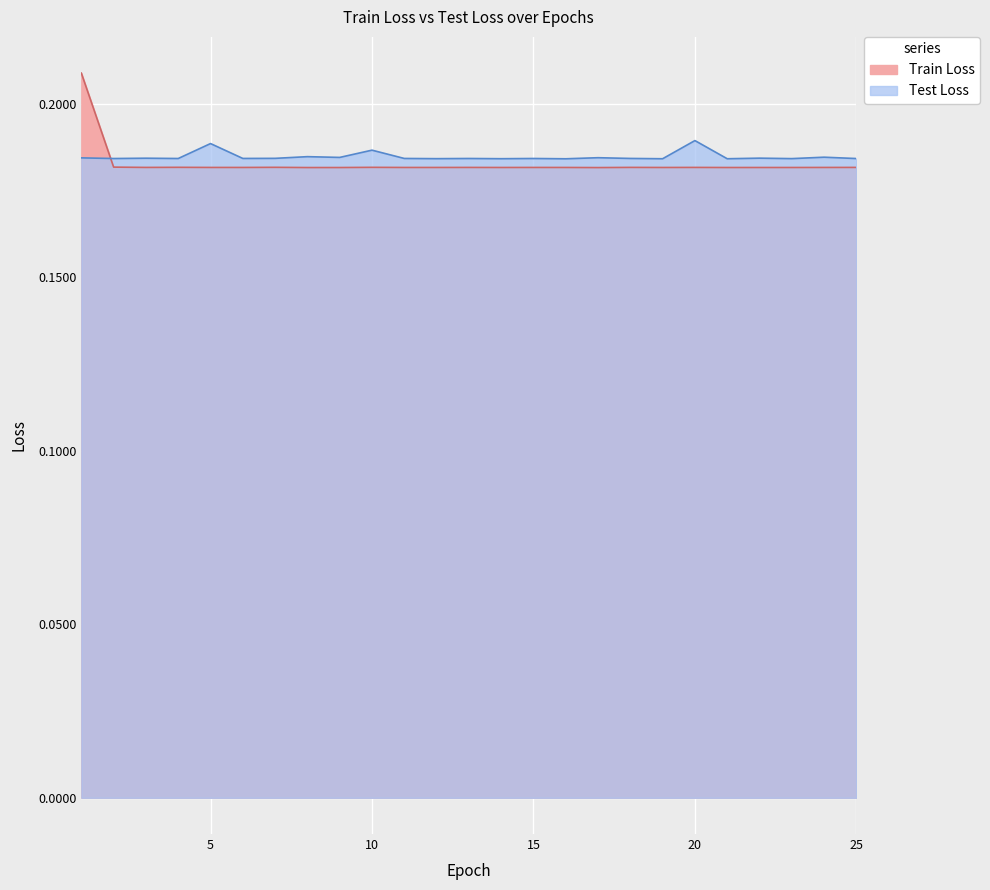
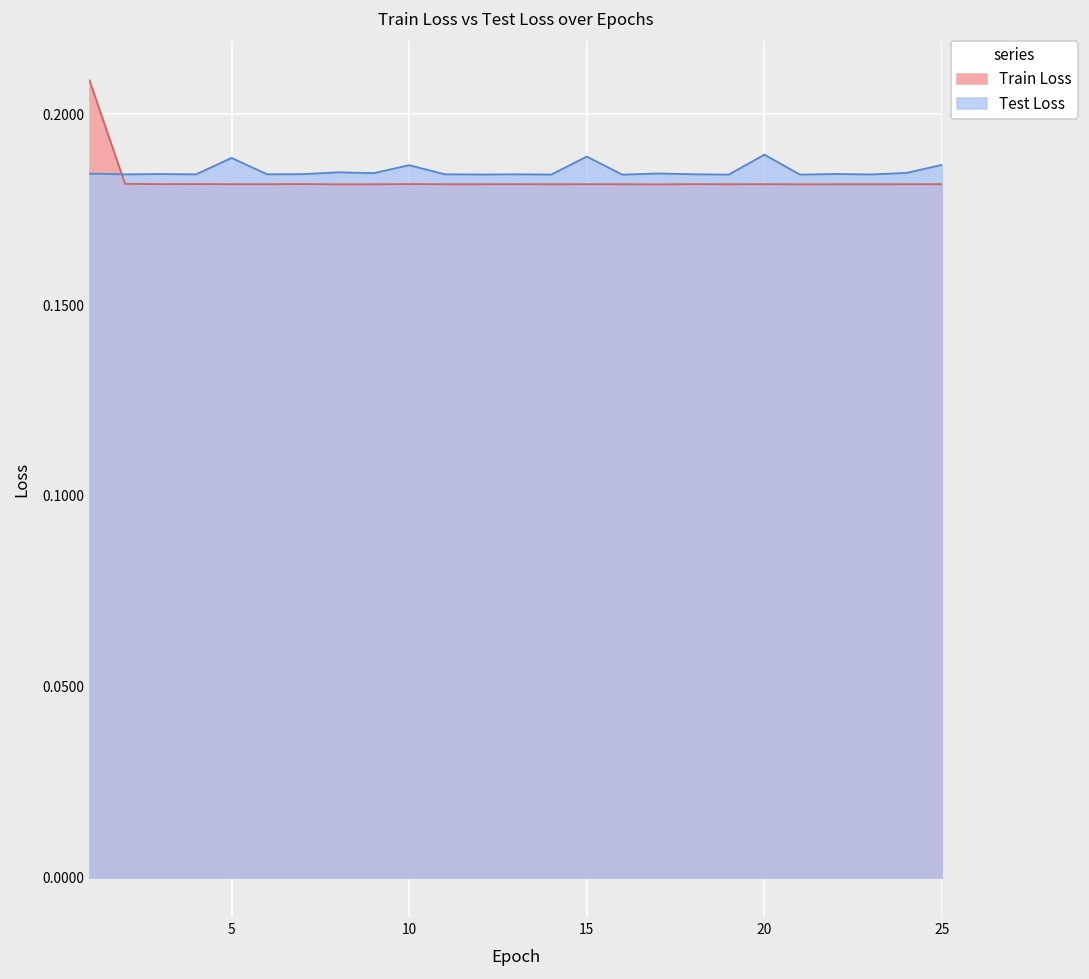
  {
    "Train Loss": {
      "5": 0.182,
      "10": 0.182,
      "15": 0.182,
      "20": 0.182,
      "25": 0.182
    },
    "Test Loss": {
      "5": 0.189,
      "10": 0.187,
-     "15": 0.184,
+     "15": 0.189,
      "20": 0.189,
-     "25": 0.184
+     "25": 0.187
    }
  }
